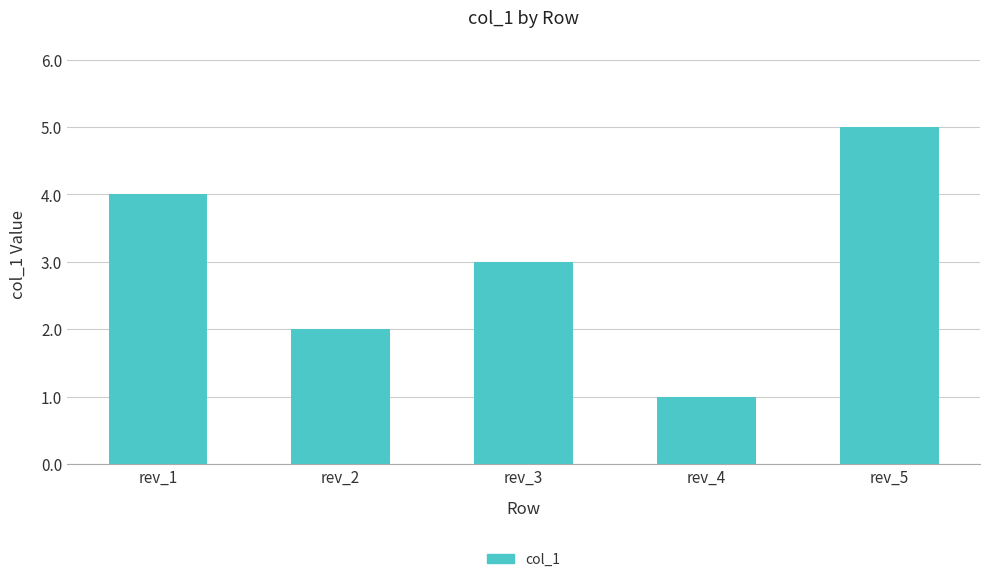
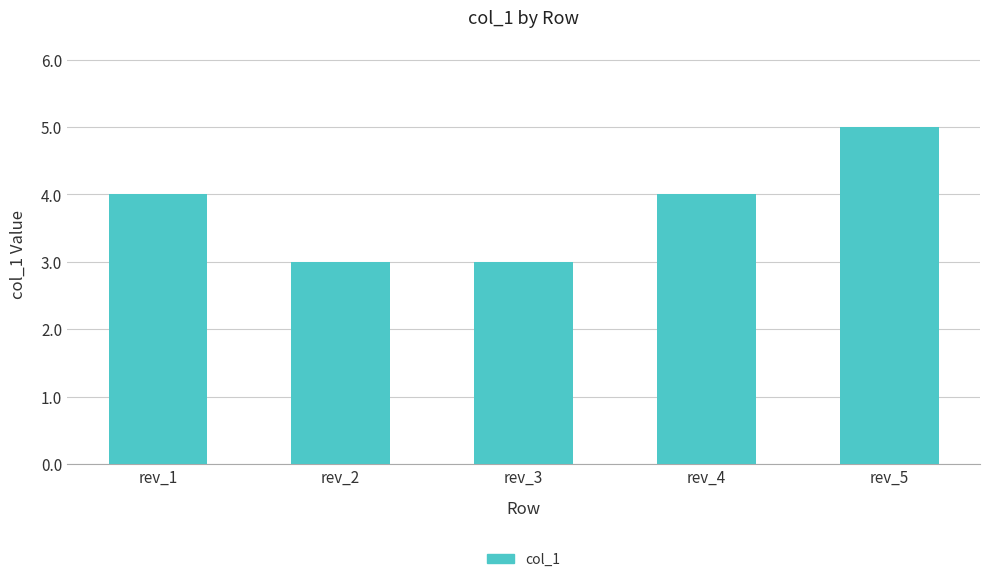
  {
    "rev_1": 4,
-   "rev_2": 2,
+   "rev_2": 3,
    "rev_3": 3,
-   "rev_4": 1,
+   "rev_4": 4,
    "rev_5": 5
  }
